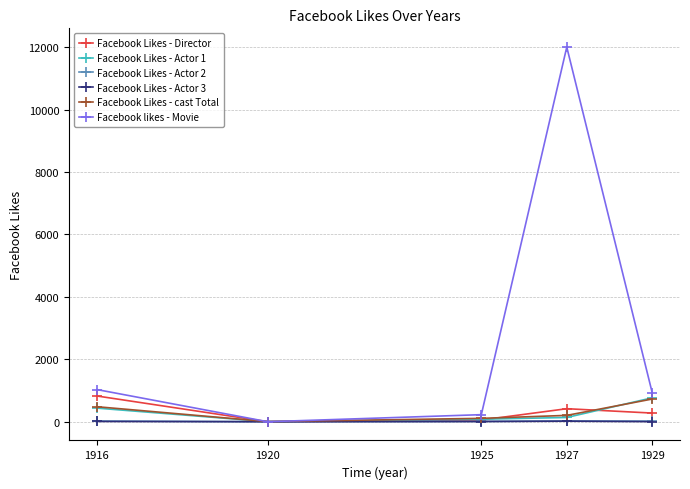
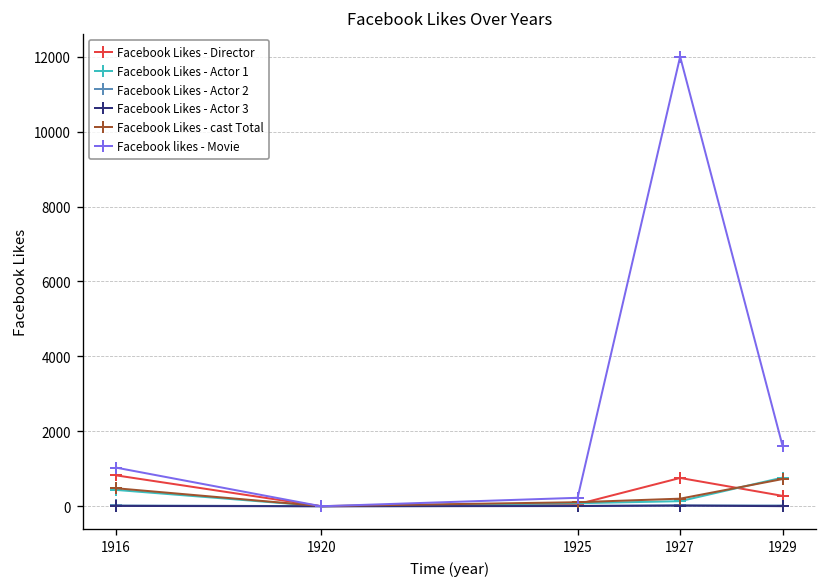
  {
    "Facebook Likes - Director": {
      "1916": 800,
-     "1927": 400,
+     "1927": 800,
      "1929": 300
    },
    "Facebook likes - Movie": {
      "1916": 1000,
      "1925": 200,
      "1927": 12000,
-     "1929": 900
+     "1929": 1600
    }
  }
